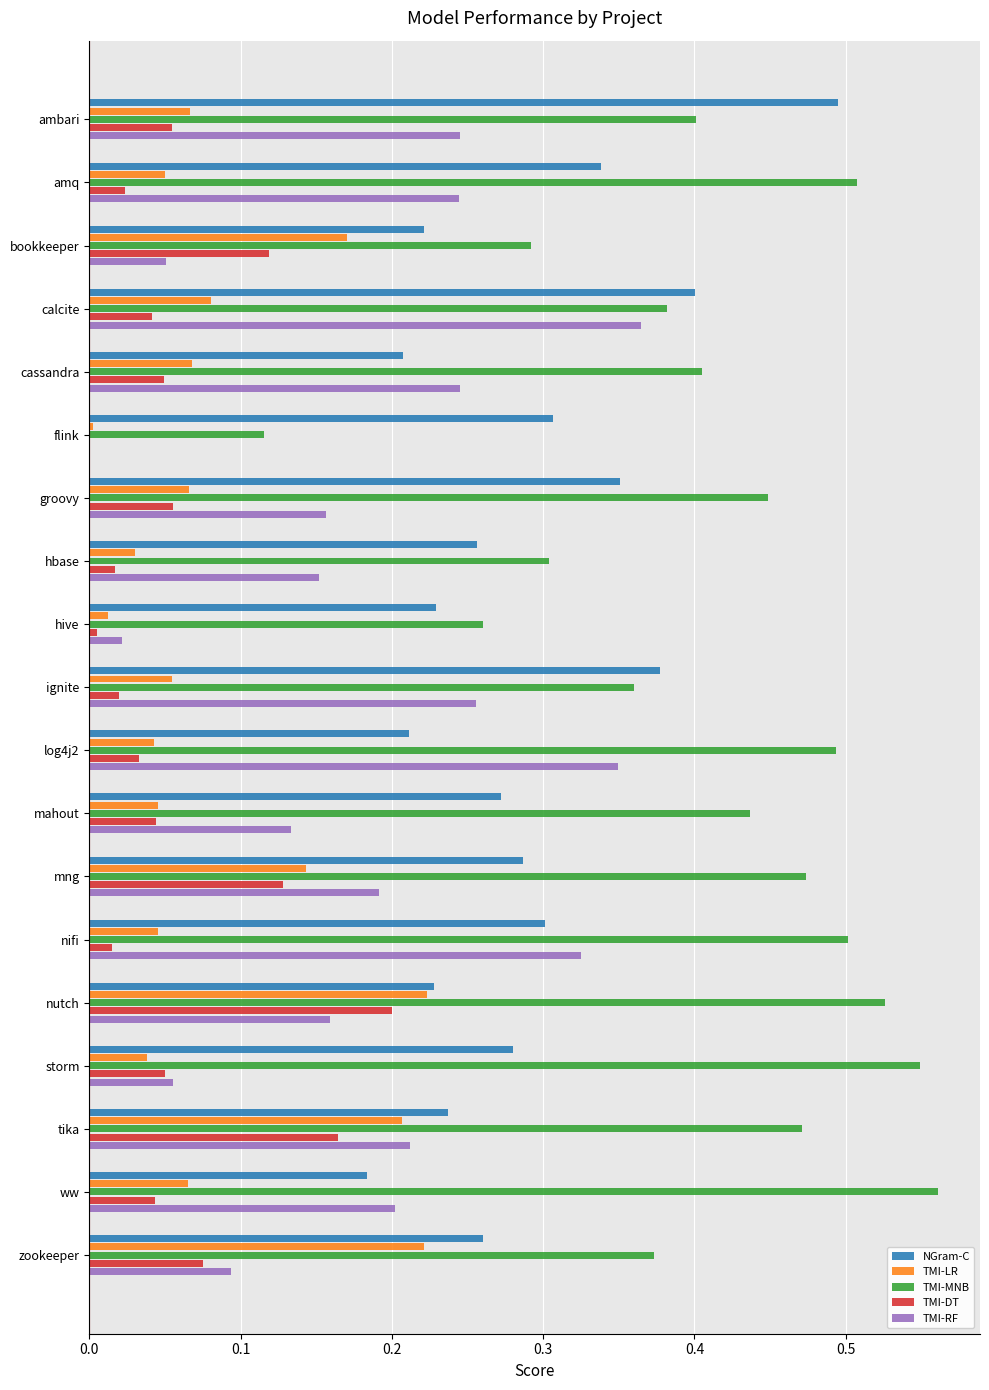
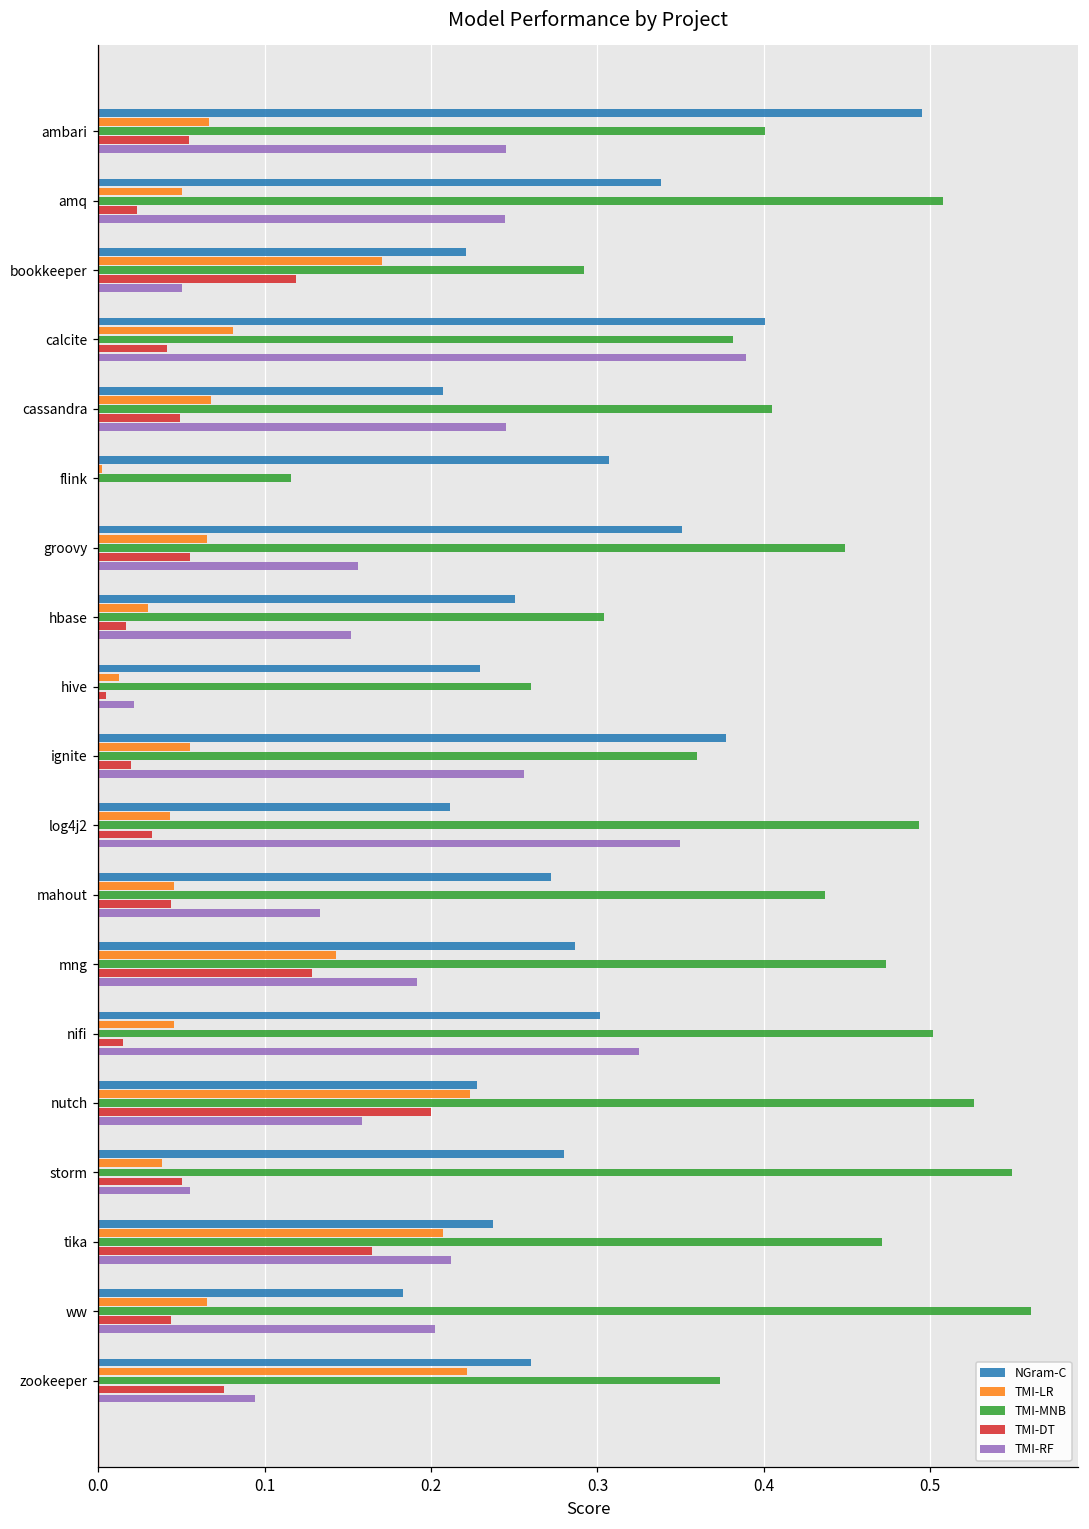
  {
    "NGram-C": {
      "ambari": 0.495,
      "amq": 0.338,
      "bookkeeper": 0.221,
      "calcite": 0.401,
      "cassandra": 0.207,
      "flink": 0.307,
      "groovy": 0.351,
-     "hbase": 0.257,
+     "hbase": 0.251,
      "hive": 0.229,
      "ignite": 0.377,
      "log4j2": 0.211,
      "mahout": 0.272,
      "mng": 0.287,
      "nifi": 0.301,
      "nutch": 0.228,
      "storm": 0.280,
      "tika": 0.237,
      "ww": 0.183,
      "zookeeper": 0.260
    },
    "TMI-LR": {
      "ambari": 0.067,
      "amq": 0.050,
      "bookkeeper": 0.171,
      "calcite": 0.081,
      "cassandra": 0.068,
      "flink": 0.002,
      "groovy": 0.066,
      "hbase": 0.030,
      "hive": 0.012,
      "ignite": 0.055,
      "log4j2": 0.043,
      "mahout": 0.045,
      "mng": 0.143,
      "nifi": 0.045,
      "nutch": 0.223,
      "storm": 0.038,
      "tika": 0.207,
      "ww": 0.065,
      "zookeeper": 0.221
    },
    "TMI-MNB": {
      "ambari": 0.401,
      "amq": 0.507,
      "bookkeeper": 0.292,
      "calcite": 0.382,
      "cassandra": 0.405,
      "flink": 0.116,
      "groovy": 0.449,
      "hbase": 0.304,
      "hive": 0.260,
      "ignite": 0.360,
      "log4j2": 0.493,
      "mahout": 0.437,
      "mng": 0.474,
      "nifi": 0.501,
      "nutch": 0.526,
      "storm": 0.549,
      "tika": 0.471,
      "ww": 0.561,
      "zookeeper": 0.374
    },
    "TMI-DT": {
      "ambari": 0.055,
      "amq": 0.023,
      "bookkeeper": 0.119,
      "calcite": 0.041,
      "cassandra": 0.049,
      "flink": 0.000,
      "groovy": 0.055,
      "hbase": 0.017,
      "hive": 0.005,
      "ignite": 0.020,
      "log4j2": 0.033,
      "mahout": 0.044,
      "mng": 0.128,
      "nifi": 0.015,
      "nutch": 0.200,
      "storm": 0.050,
      "tika": 0.164,
      "ww": 0.044,
      "zookeeper": 0.075
    },
    "TMI-RF": {
      "ambari": 0.245,
      "amq": 0.245,
      "bookkeeper": 0.050,
-     "calcite": 0.365,
+     "calcite": 0.389,
      "cassandra": 0.245,
      "flink": 0.000,
      "groovy": 0.156,
      "hbase": 0.152,
      "hive": 0.021,
      "ignite": 0.256,
      "log4j2": 0.349,
      "mahout": 0.134,
      "mng": 0.192,
      "nifi": 0.325,
      "nutch": 0.159,
      "storm": 0.055,
      "tika": 0.212,
      "ww": 0.202,
      "zookeeper": 0.094
    }
  }
